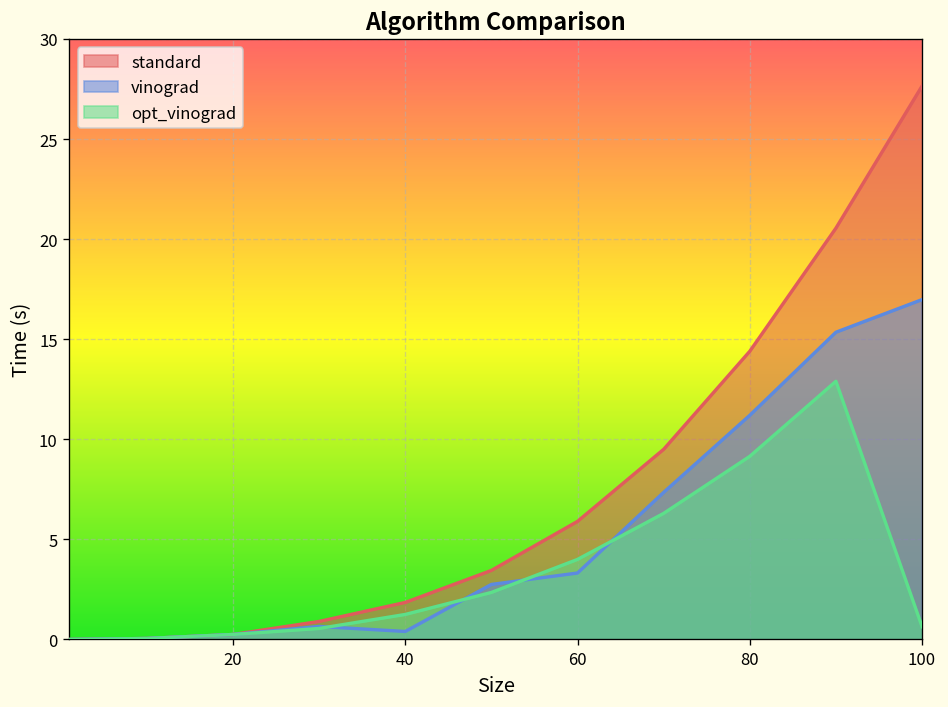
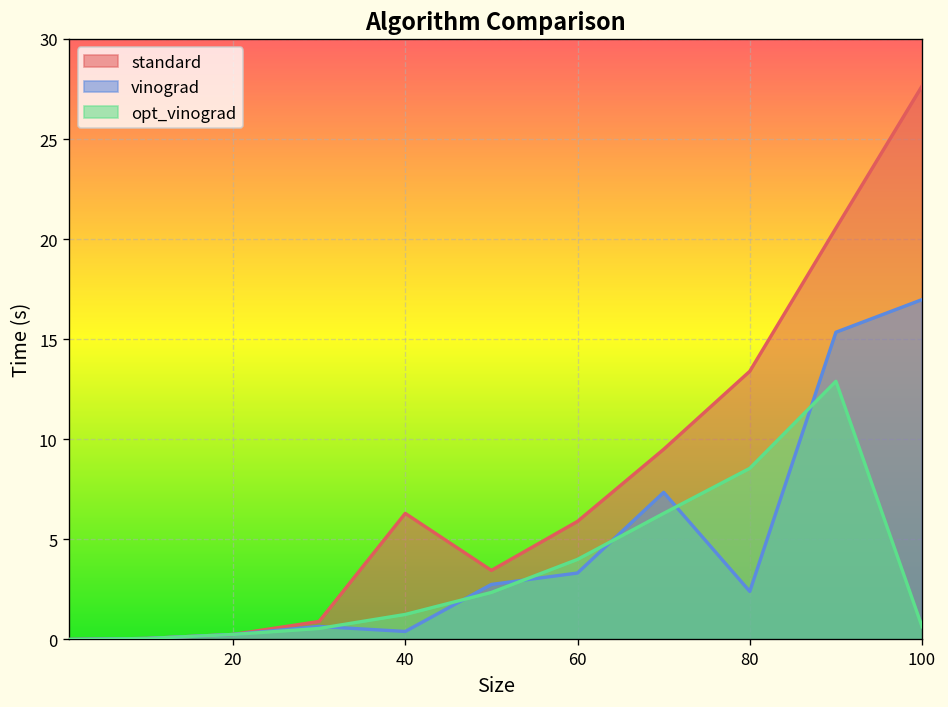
  {
    "standard": {
-     "40": 1.9,
+     "40": 6.3,
      "60": 5.9,
-     "80": 14.4,
+     "80": 13.4,
      "100": 27.7
    },
    "vinograd": {
      "40": 0.4,
      "60": 3.3,
-     "80": 11.2,
+     "80": 2.4,
      "100": 17.0
    },
    "opt_vinograd": {
      "40": 1.3,
      "60": 4.0,
-     "80": 9.2,
+     "80": 8.6,
      "100": 0.6
    }
  }
